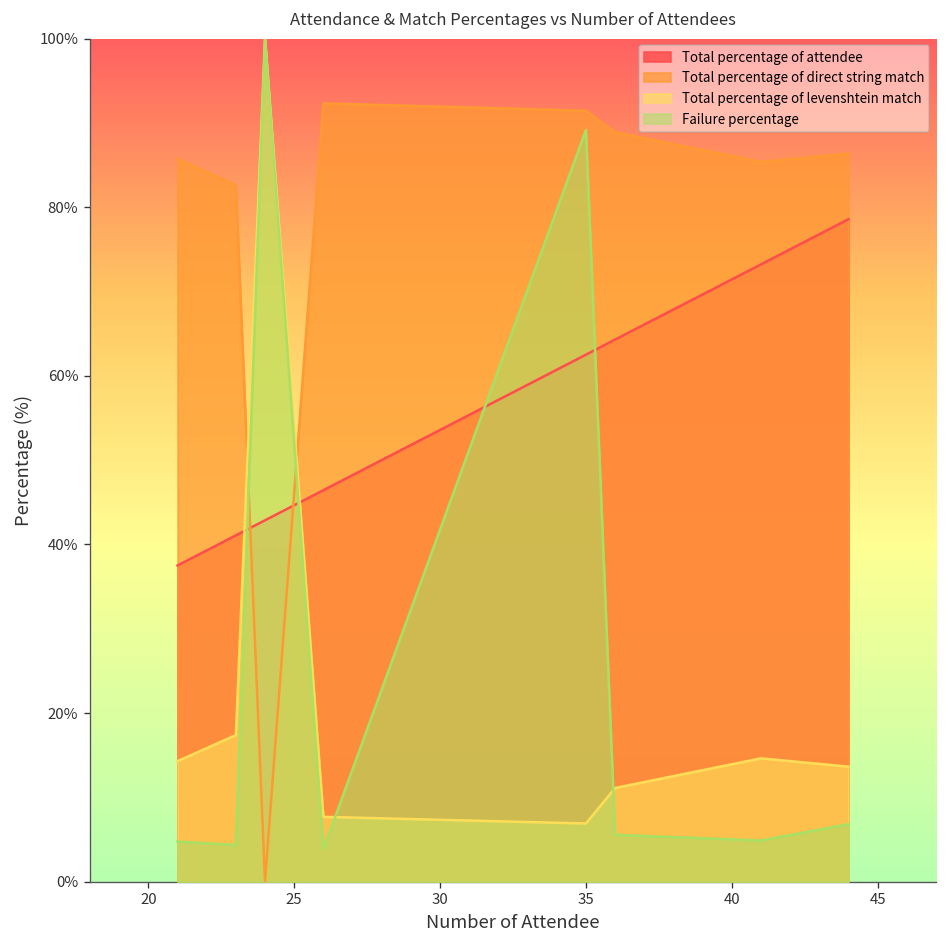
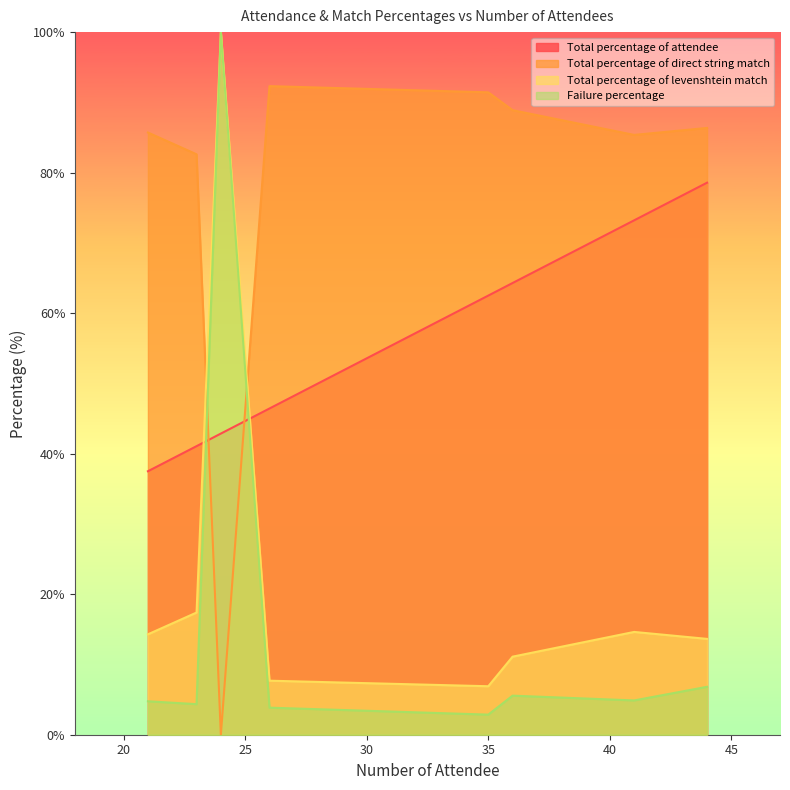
  {
    "Total percentage of attendee": {
      "35": "63%"
    },
    "Total percentage of direct string match": {
      "35": "91%"
    },
    "Total percentage of levenshtein match": {
      "35": "7%"
    },
    "Failure percentage": {
-     "35": "89%"
+     "35": "3%"
    }
  }
